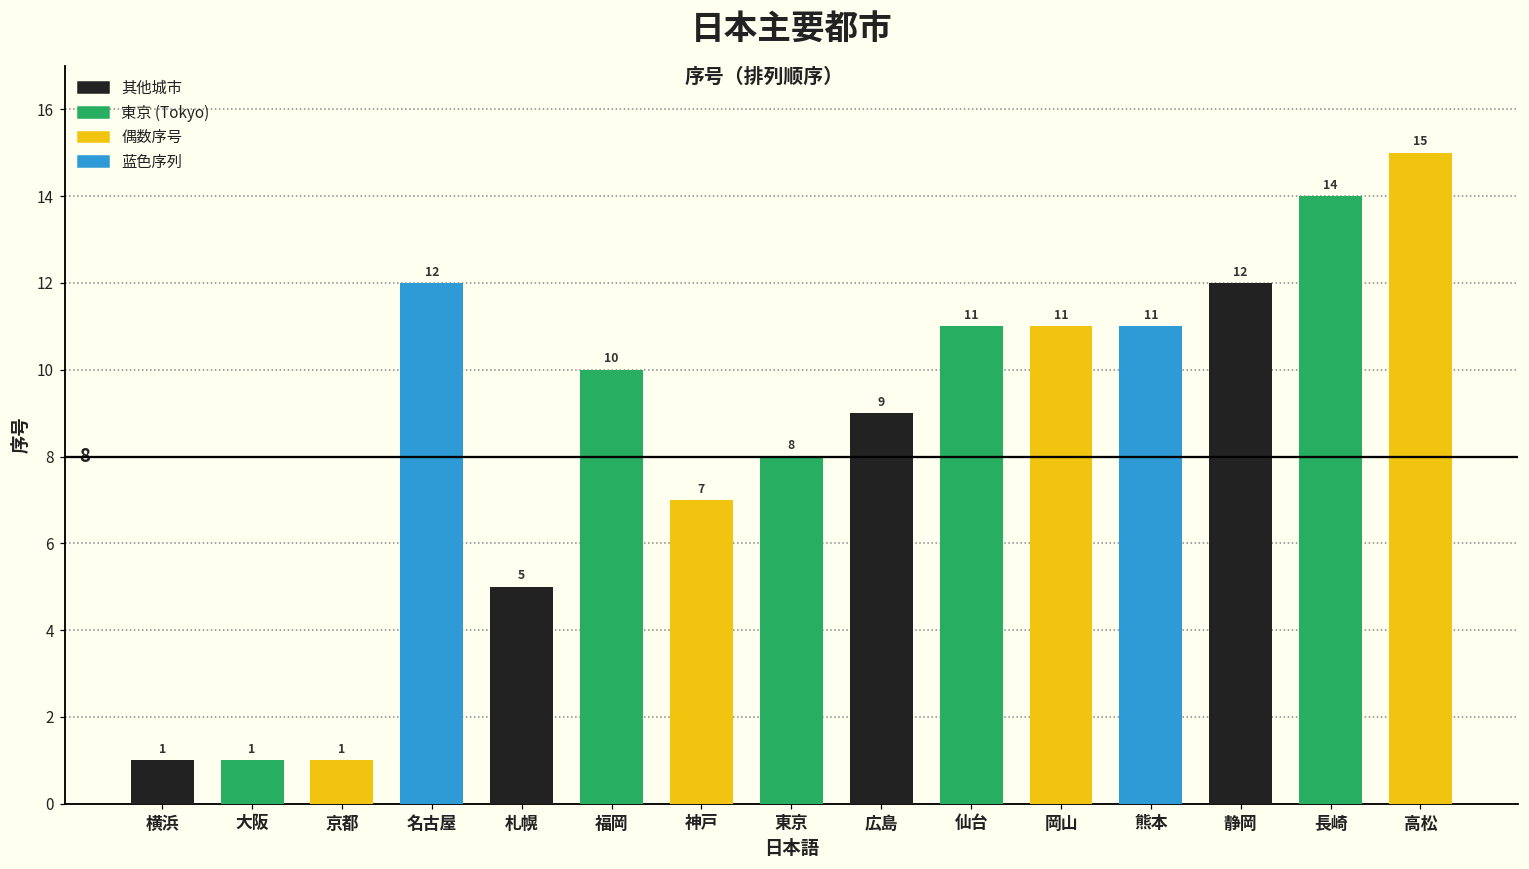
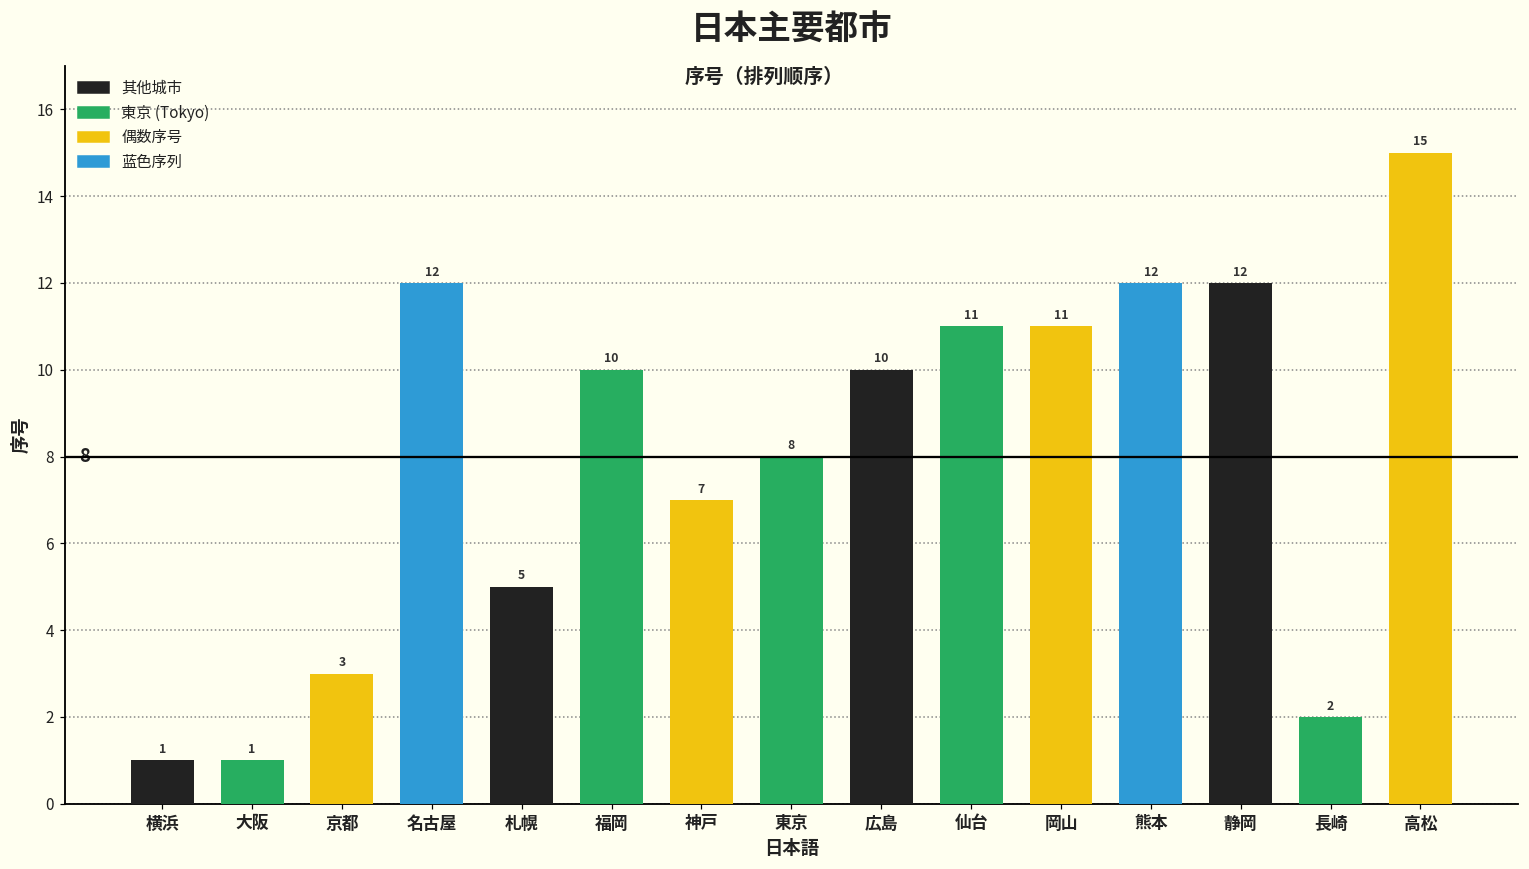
  {
    "横浜": 1,
    "大阪": 1,
-   "京都": 1,
+   "京都": 3,
    "名古屋": 12,
    "札幌": 5,
    "福岡": 10,
    "神戸": 7,
    "東京": 8,
-   "広島": 9,
+   "広島": 10,
    "仙台": 11,
    "岡山": 11,
-   "熊本": 11,
+   "熊本": 12,
    "静岡": 12,
-   "長崎": 14,
+   "長崎": 2,
    "高松": 15
  }
